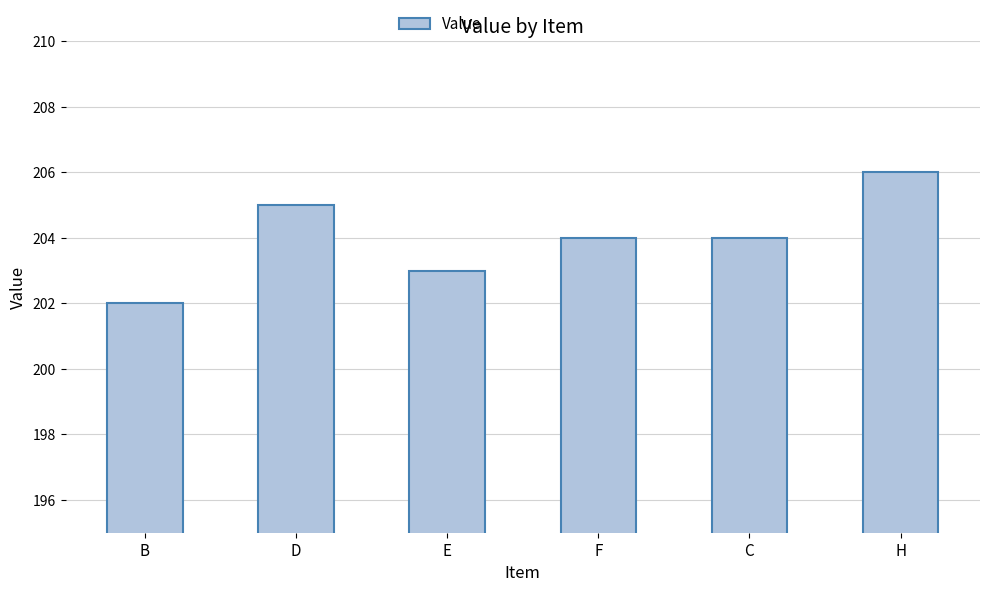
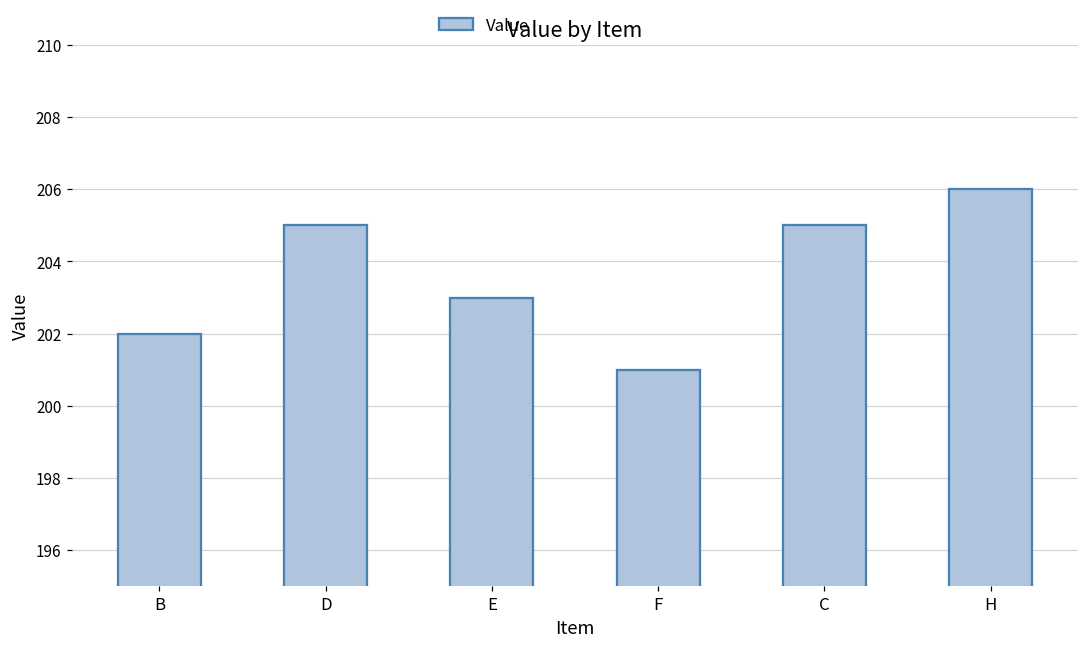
  {
    "B": 202,
    "D": 205,
    "E": 203,
-   "F": 204,
-   "C": 204,
+   "F": 201,
+   "C": 205,
    "H": 206
  }
